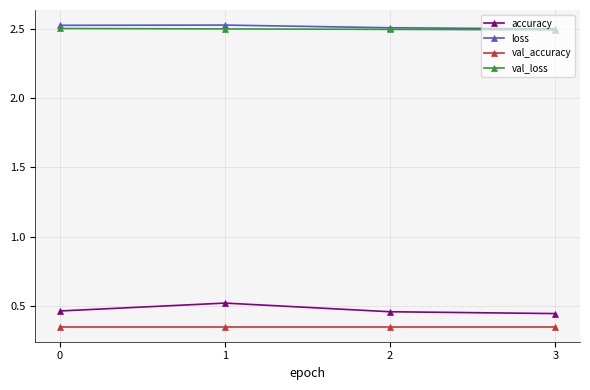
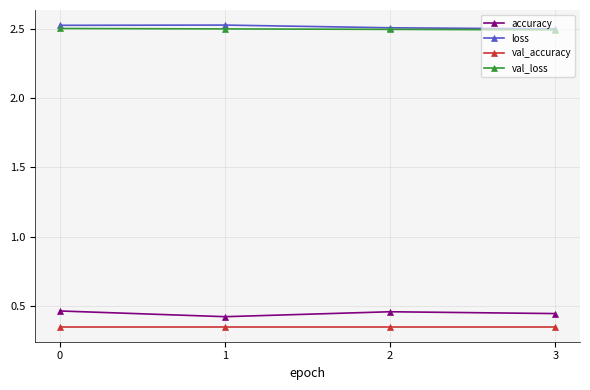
  {
    "accuracy": {
      "0": 0.47,
-     "1": 0.52,
+     "1": 0.42,
      "2": 0.46,
      "3": 0.45
    },
    "loss": {
      "0": 2.52,
      "1": 2.53
    },
    "val_accuracy": {
      "0": 0.35,
      "1": 0.35,
      "2": 0.35,
      "3": 0.35
    },
    "val_loss": {
      "0": 2.50,
      "1": 2.50
    }
  }
